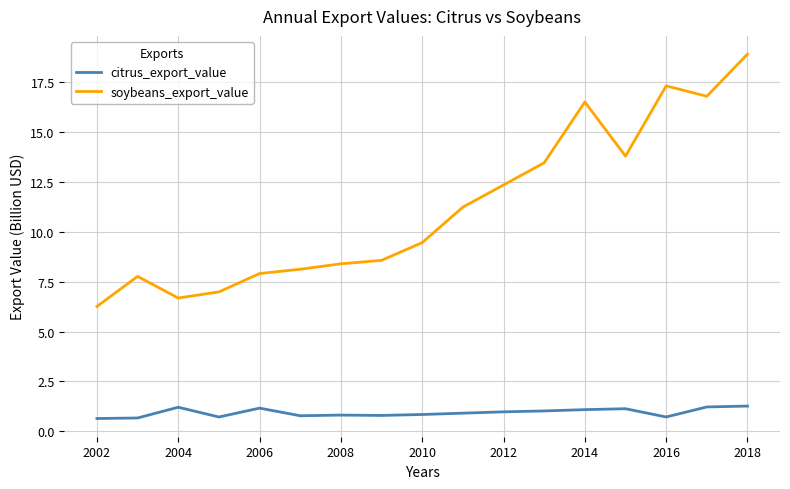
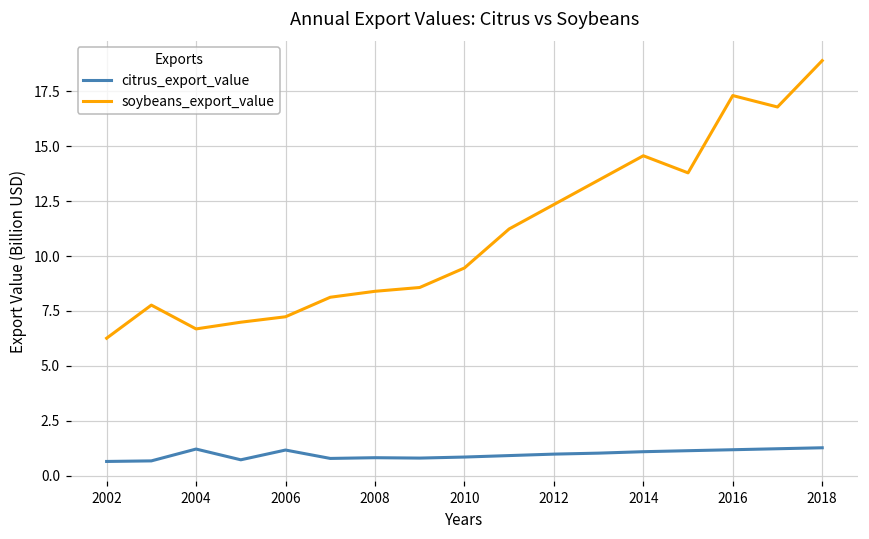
  {
    "citrus_export_value": {
      "2002": 0.6,
      "2004": 1.2,
      "2006": 1.2,
      "2008": 0.8,
      "2010": 0.8,
      "2012": 1.0,
      "2014": 1.1,
-     "2016": 0.7,
+     "2016": 1.2,
      "2018": 1.3
    },
    "soybeans_export_value": {
      "2002": 6.3,
      "2004": 6.7,
-     "2006": 7.9,
+     "2006": 7.2,
      "2008": 8.4,
      "2010": 9.5,
      "2012": 12.3,
-     "2014": 16.5,
+     "2014": 14.6,
      "2016": 17.3,
      "2018": 18.9
    }
  }
